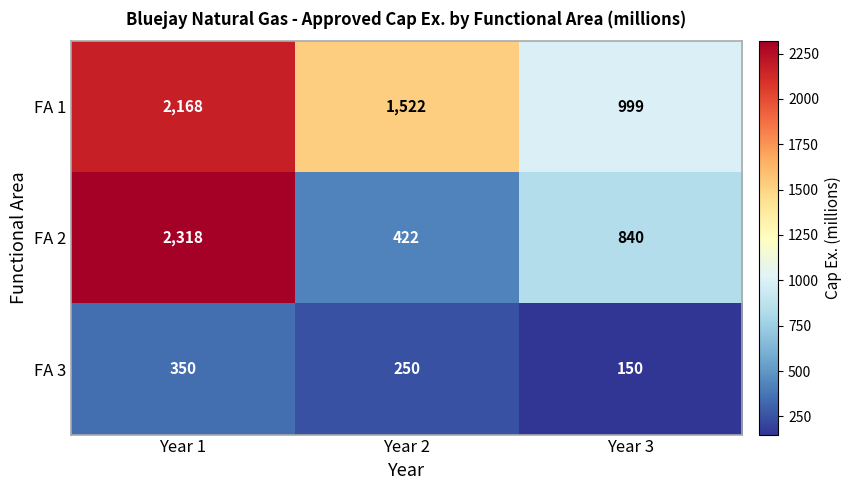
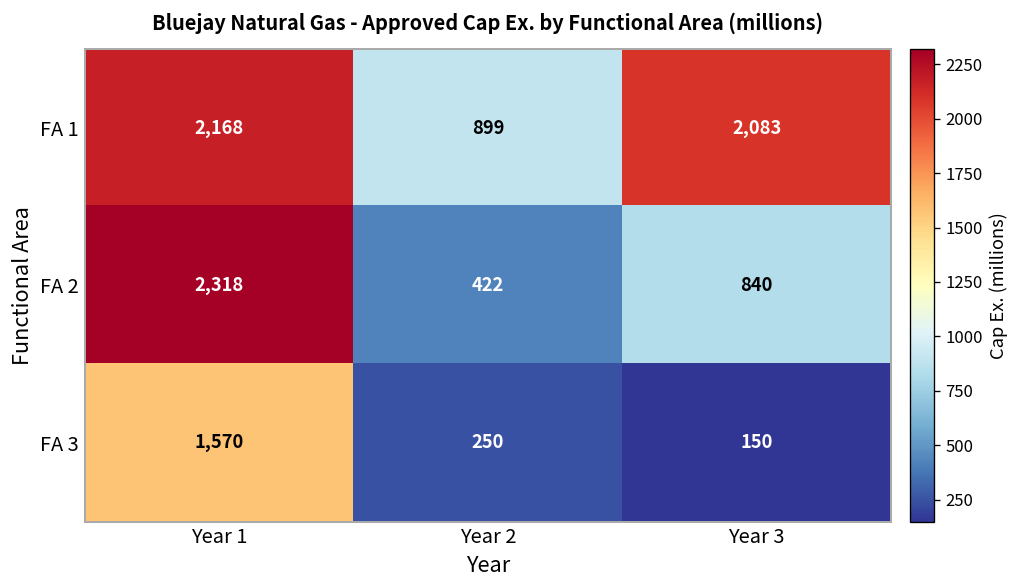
  {
    "FA 1": {
      "Year 1": "2,168",
-     "Year 2": "1,522",
-     "Year 3": "999"
+     "Year 2": "899",
+     "Year 3": "2,083"
    },
    "FA 2": {
      "Year 1": "2,318",
      "Year 2": "422",
      "Year 3": "840"
    },
    "FA 3": {
-     "Year 1": "350",
+     "Year 1": "1,570",
      "Year 2": "250",
      "Year 3": "150"
    }
  }
